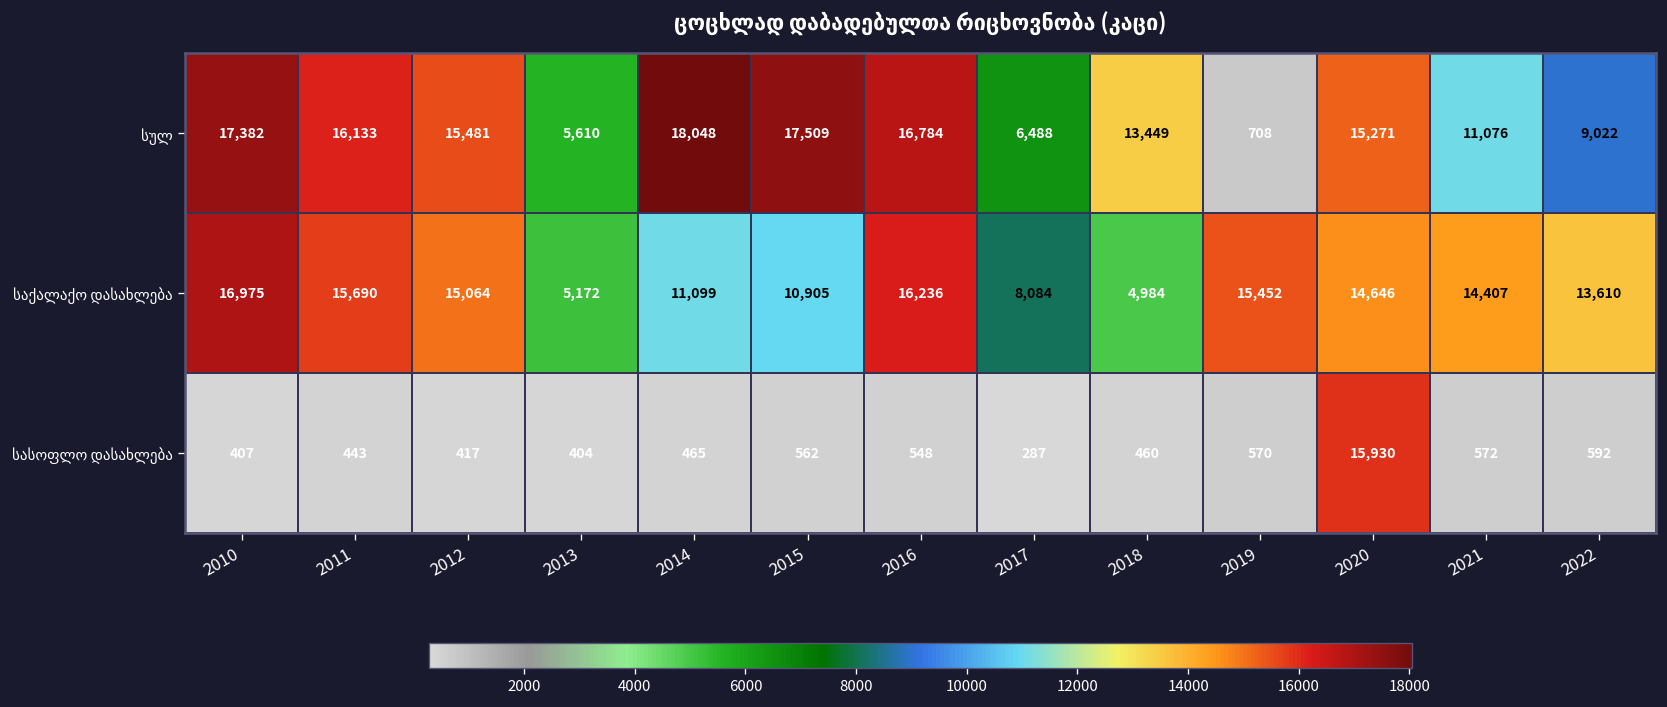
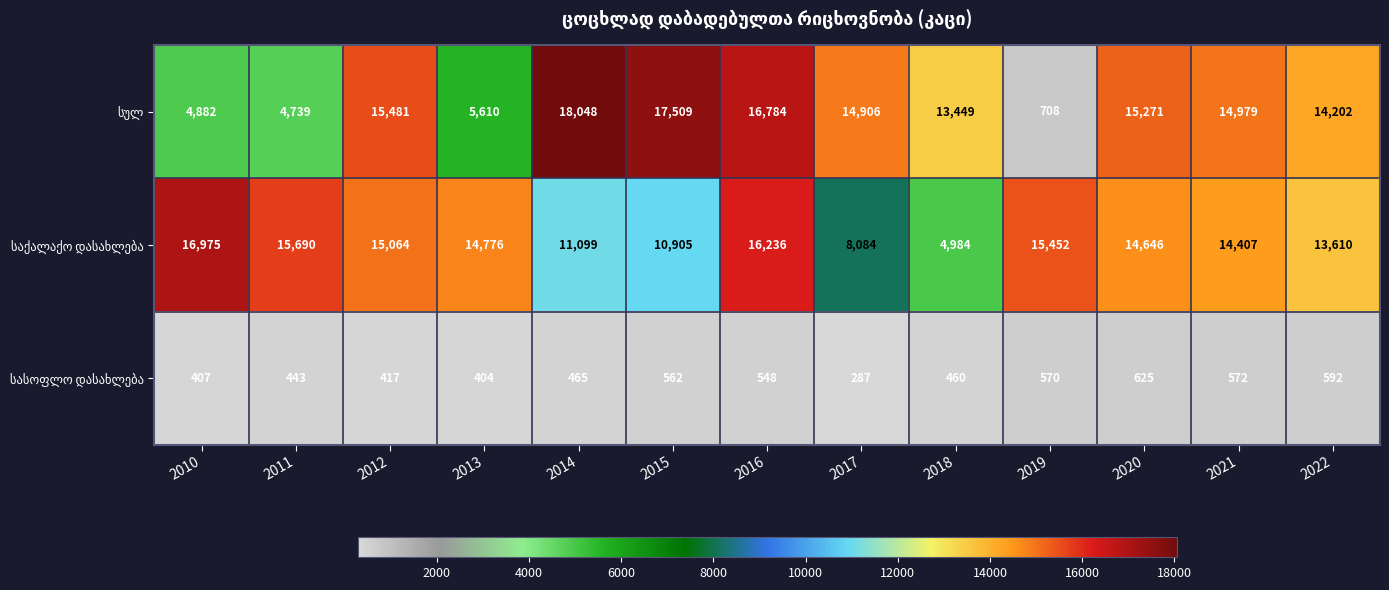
  {
    "სულ": {
-     "2010": "17,382",
-     "2011": "16,133",
+     "2010": "4,882",
+     "2011": "4,739",
      "2012": "15,481",
      "2013": "5,610",
      "2014": "18,048",
      "2015": "17,509",
      "2016": "16,784",
-     "2017": "6,488",
+     "2017": "14,906",
      "2018": "13,449",
      "2019": "708",
      "2020": "15,271",
-     "2021": "11,076",
-     "2022": "9,022"
+     "2021": "14,979",
+     "2022": "14,202"
    },
    "საქალაქო დასახლება": {
      "2010": "16,975",
      "2011": "15,690",
      "2012": "15,064",
-     "2013": "5,172",
+     "2013": "14,776",
      "2014": "11,099",
      "2015": "10,905",
      "2016": "16,236",
      "2017": "8,084",
      "2018": "4,984",
      "2019": "15,452",
      "2020": "14,646",
      "2021": "14,407",
      "2022": "13,610"
    },
    "სასოფლო დასახლება": {
      "2019": "570",
-     "2020": "15,930",
+     "2020": "625",
      "2021": "572",
      "2022": "592"
    }
  }
